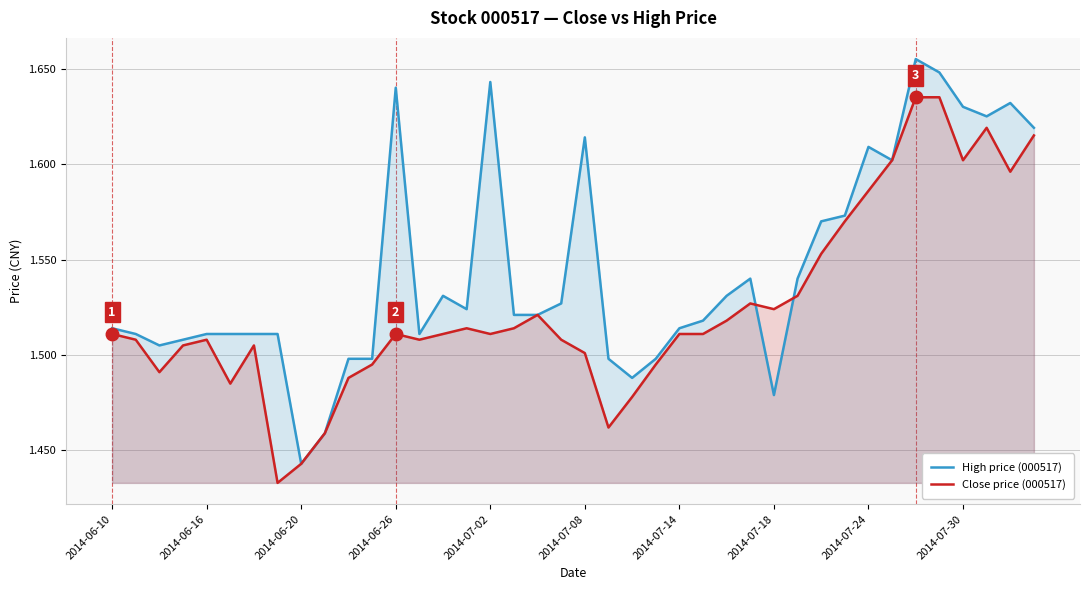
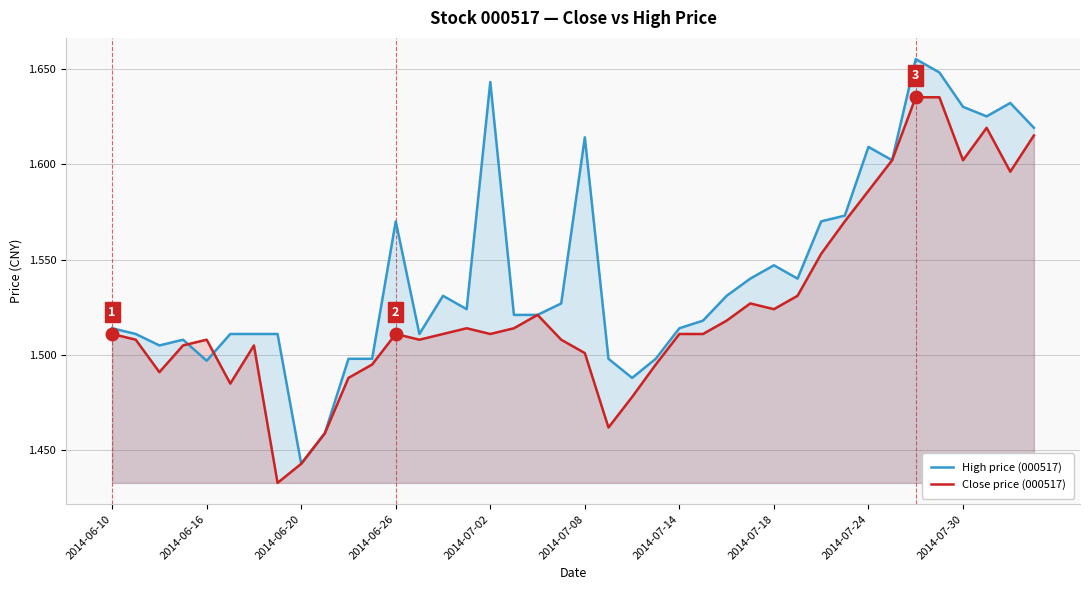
  {
    "High price (000517)": {
-     "2014-06-16": 1.511,
-     "2014-06-26": 1.64,
+     "2014-06-16": 1.497,
+     "2014-06-26": 1.57,
      "2014-07-02": 1.643,
      "2014-07-08": 1.614,
      "2014-07-14": 1.514,
-     "2014-07-18": 1.479,
+     "2014-07-18": 1.547,
      "2014-07-24": 1.609,
      "2014-07-30": 1.630
    }
  }
